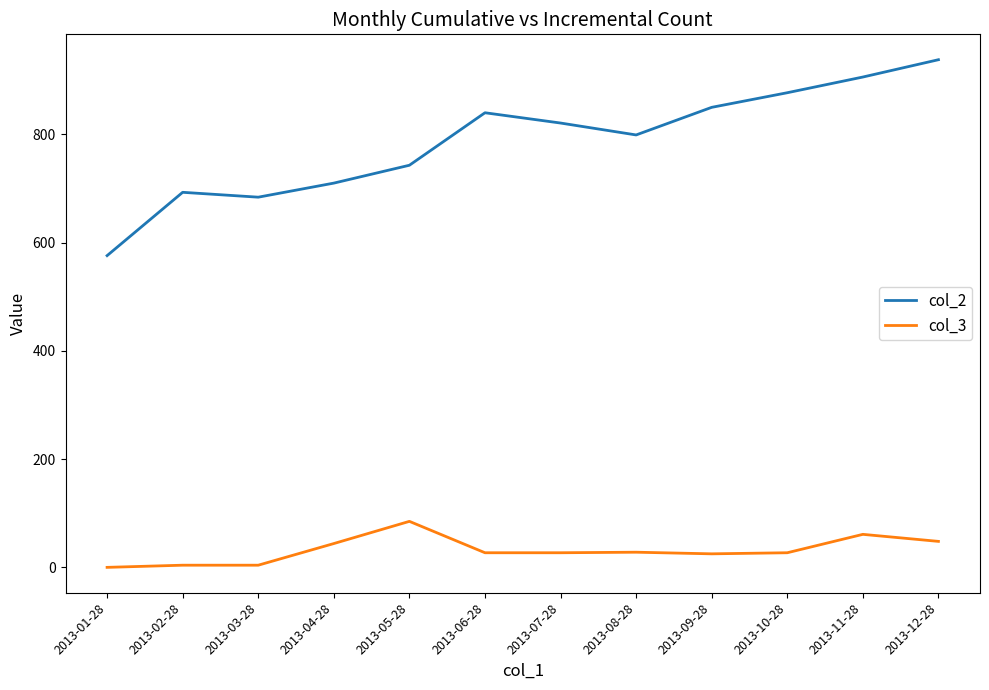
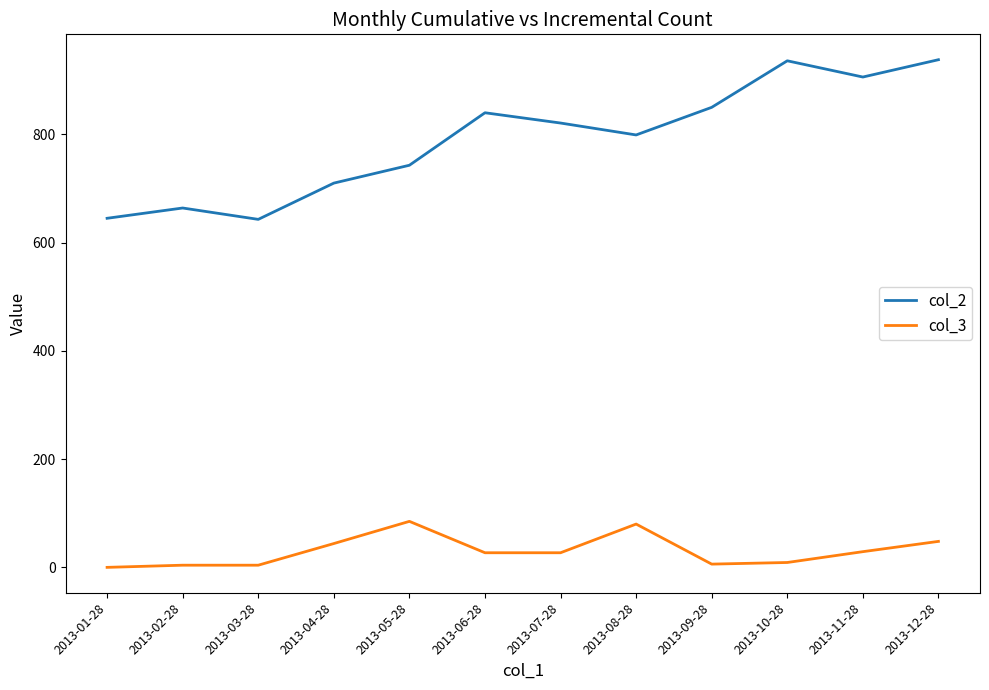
  {
    "col_2": {
-     "2013-01-28": 580,
-     "2013-02-28": 690,
-     "2013-03-28": 680,
+     "2013-01-28": 650,
+     "2013-02-28": 660,
+     "2013-03-28": 640,
      "2013-04-28": 710,
      "2013-05-28": 740,
      "2013-06-28": 840,
      "2013-07-28": 820,
      "2013-08-28": 800,
      "2013-09-28": 850,
-     "2013-10-28": 880,
+     "2013-10-28": 940,
      "2013-11-28": 910,
      "2013-12-28": 940
    },
    "col_3": {
      "2013-01-28": 0,
      "2013-02-28": 0,
      "2013-03-28": 0,
      "2013-04-28": 40,
      "2013-05-28": 90,
      "2013-06-28": 30,
      "2013-07-28": 30,
-     "2013-08-28": 30,
-     "2013-09-28": 30,
-     "2013-10-28": 30,
-     "2013-11-28": 60,
+     "2013-08-28": 80,
+     "2013-09-28": 10,
+     "2013-10-28": 10,
+     "2013-11-28": 30,
      "2013-12-28": 50
    }
  }
